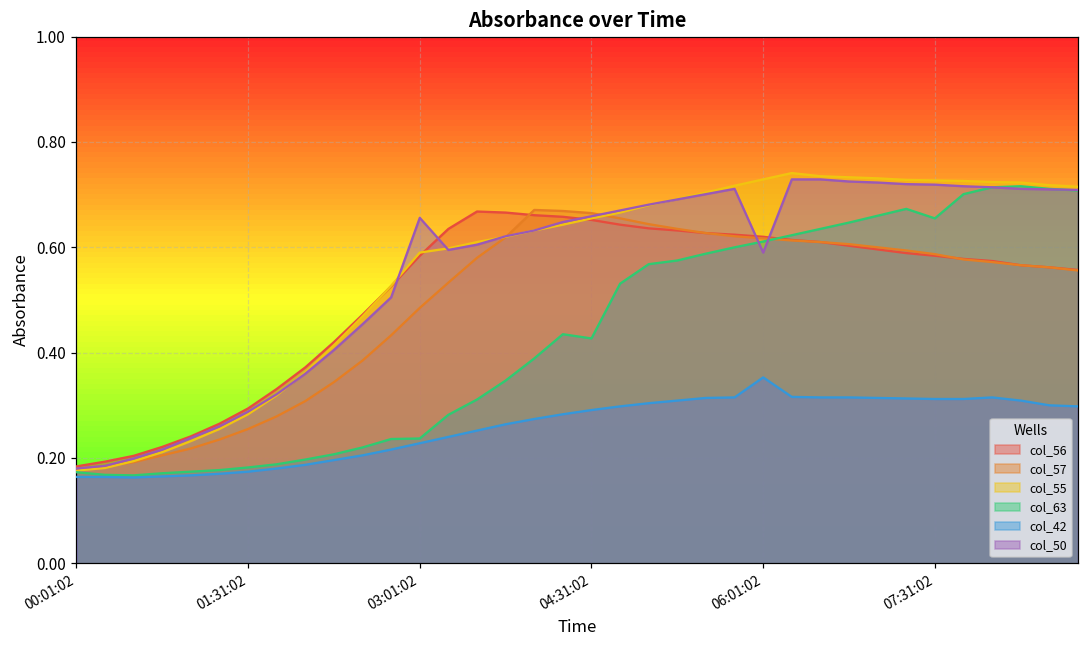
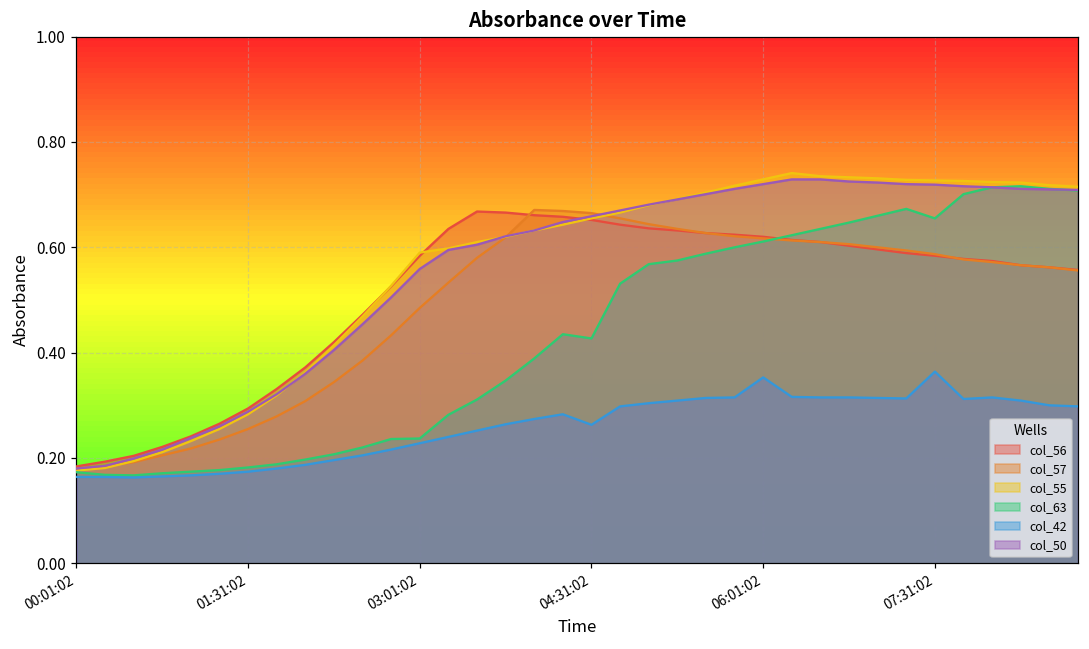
  {
    "col_63": {
      "01:31:02": 0.18,
      "03:01:02": 0.24,
      "04:31:02": 0.43,
      "06:01:02": 0.61,
      "07:31:02": 0.66
    },
    "col_42": {
      "00:01:02": 0.16,
      "01:31:02": 0.17,
      "03:01:02": 0.23,
-     "04:31:02": 0.29,
+     "04:31:02": 0.26,
      "06:01:02": 0.35,
-     "07:31:02": 0.31
+     "07:31:02": 0.36
    },
    "col_50": {
-     "03:01:02": 0.66,
-     "06:01:02": 0.59,
+     "03:01:02": 0.56,
+     "06:01:02": 0.72,
      "07:31:02": 0.72
    }
  }
